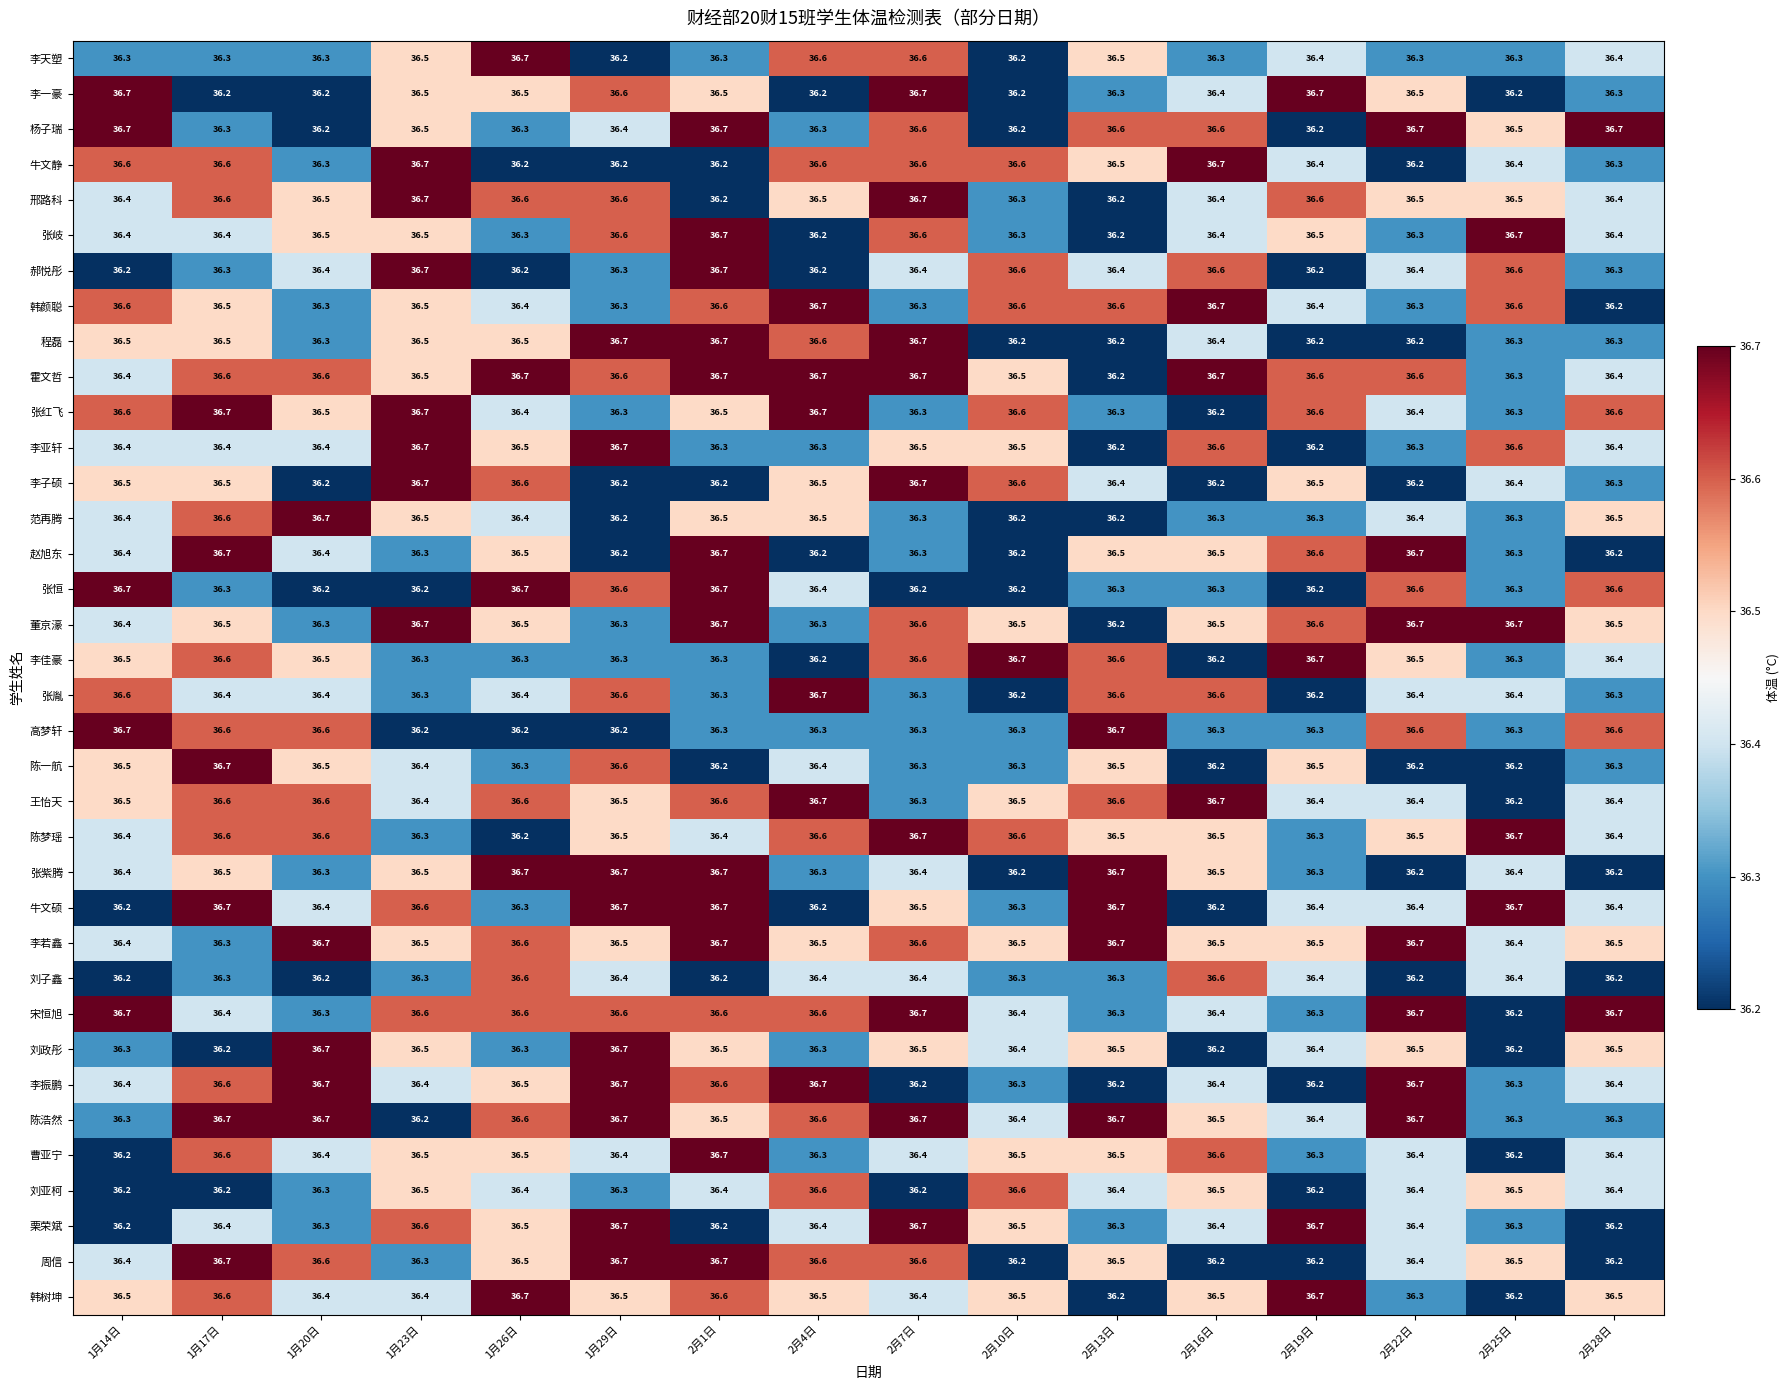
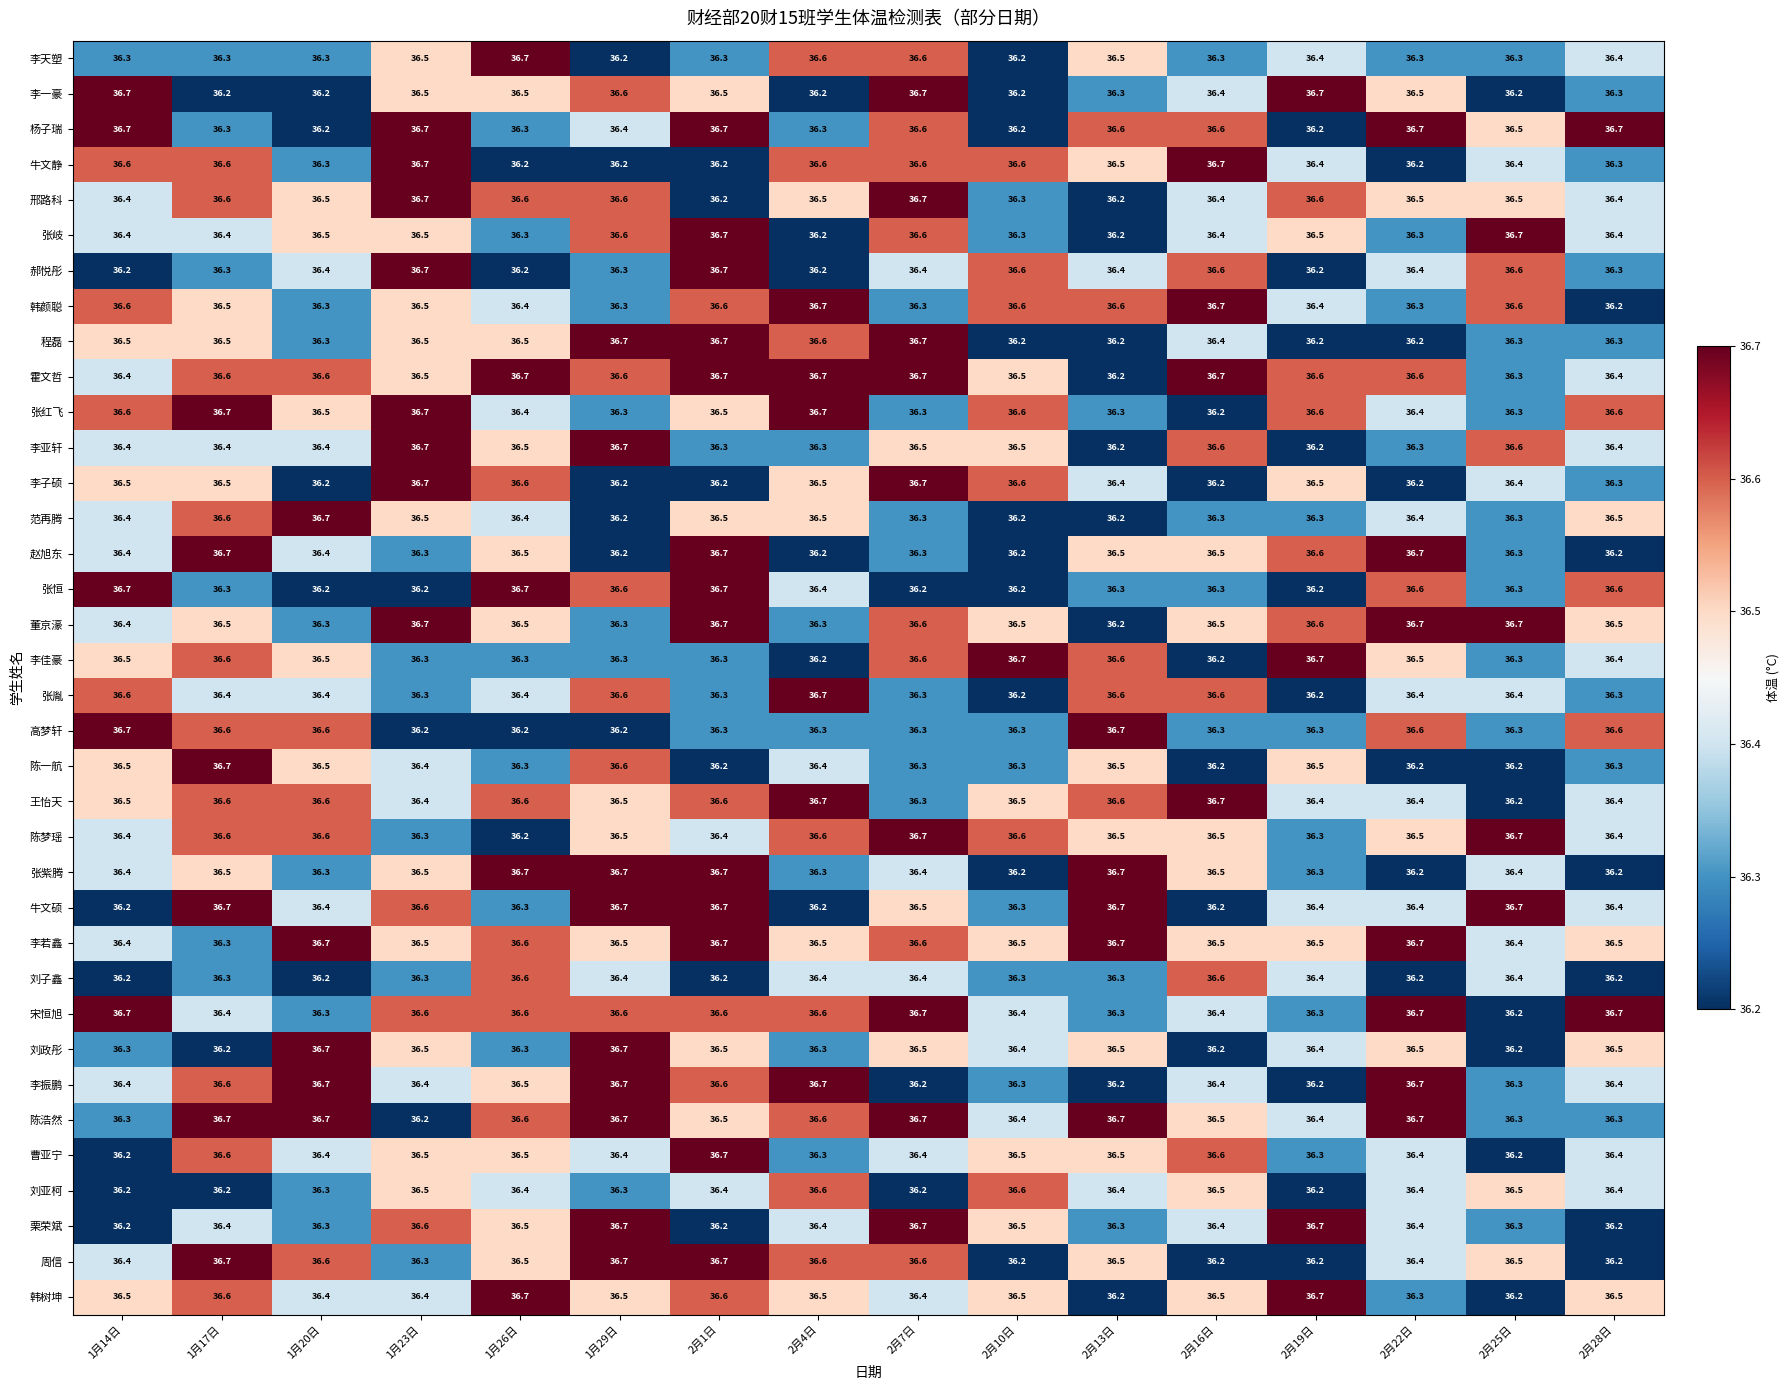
  {
    "杨子瑞": {
      "1月14日": 36.7,
      "1月17日": 36.3,
      "1月20日": 36.2,
-     "1月23日": 36.5,
+     "1月23日": 36.7,
      "1月26日": 36.3,
      "1月29日": 36.4,
      "2月1日": 36.7,
      "2月4日": 36.3,
      "2月7日": 36.6,
      "2月10日": 36.2,
      "2月13日": 36.6,
      "2月16日": 36.6,
      "2月19日": 36.2,
      "2月22日": 36.7,
      "2月25日": 36.5,
      "2月28日": 36.7
    }
  }
